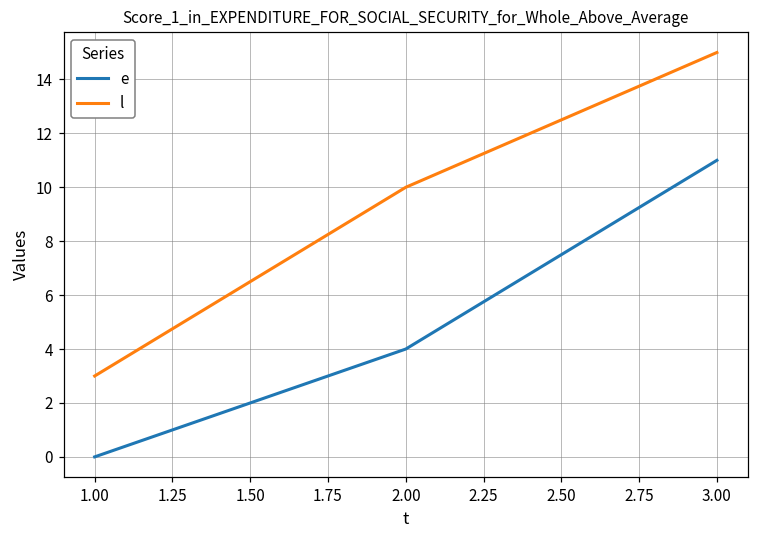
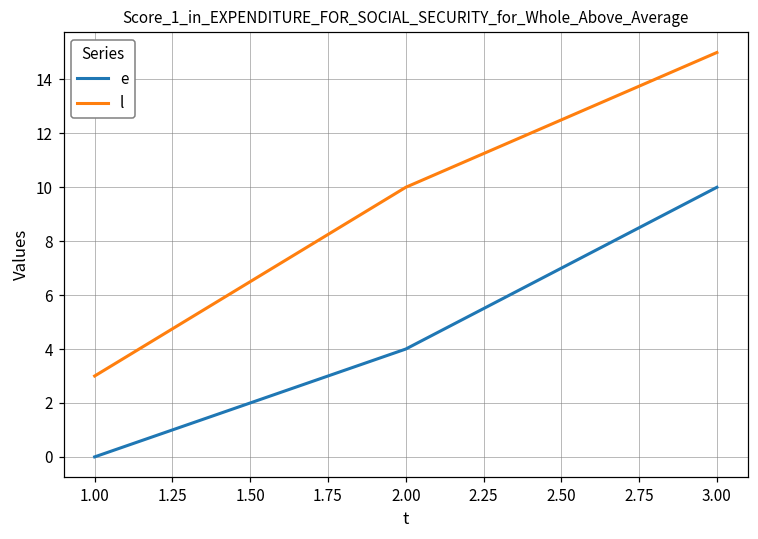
  {
    "e": {
      "1.00": 0,
      "2.00": 4,
-     "3.00": 11
+     "3.00": 10
    },
    "l": {
      "1.00": 3,
      "2.00": 10,
      "3.00": 15
    }
  }
